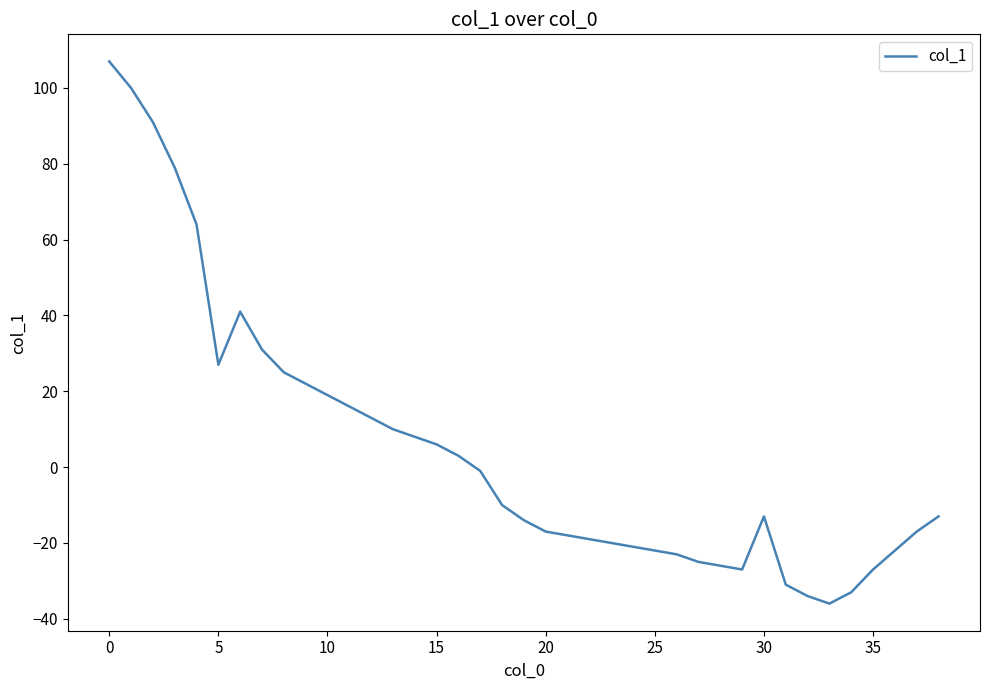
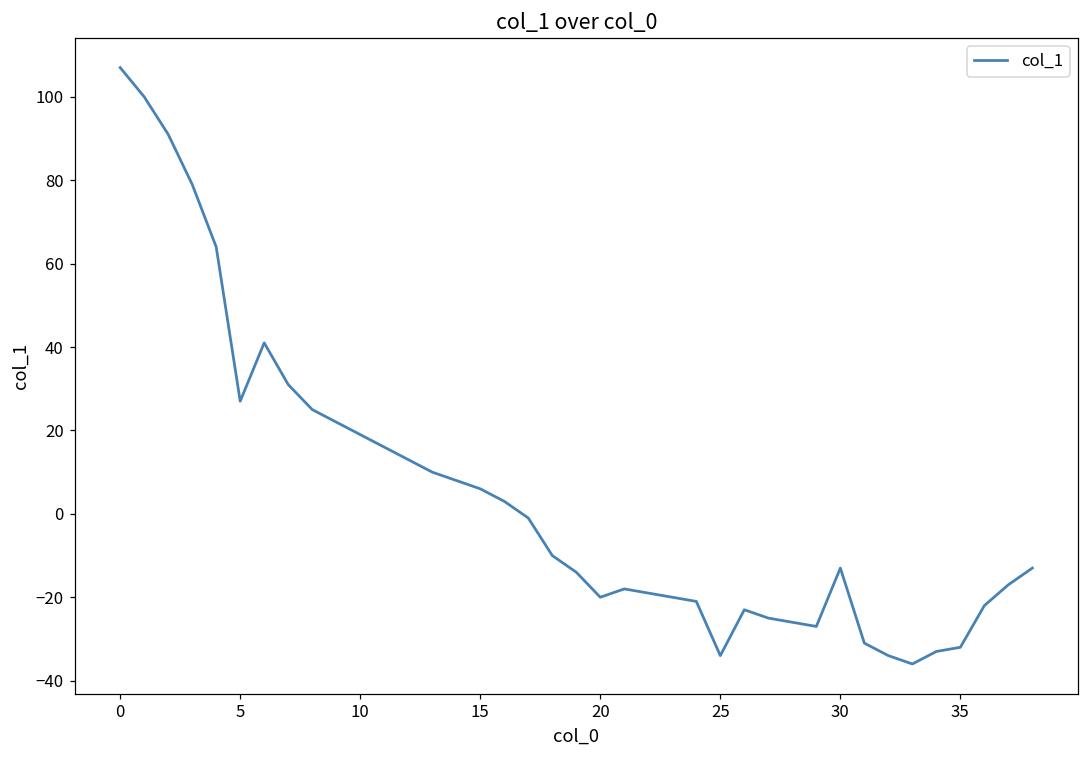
  {
    "0": 107,
    "5": 27,
    "10": 19,
    "15": 6,
-   "20": -17,
-   "25": -22,
+   "20": -20,
+   "25": -34,
    "30": -13,
-   "35": -27
+   "35": -32
  }
